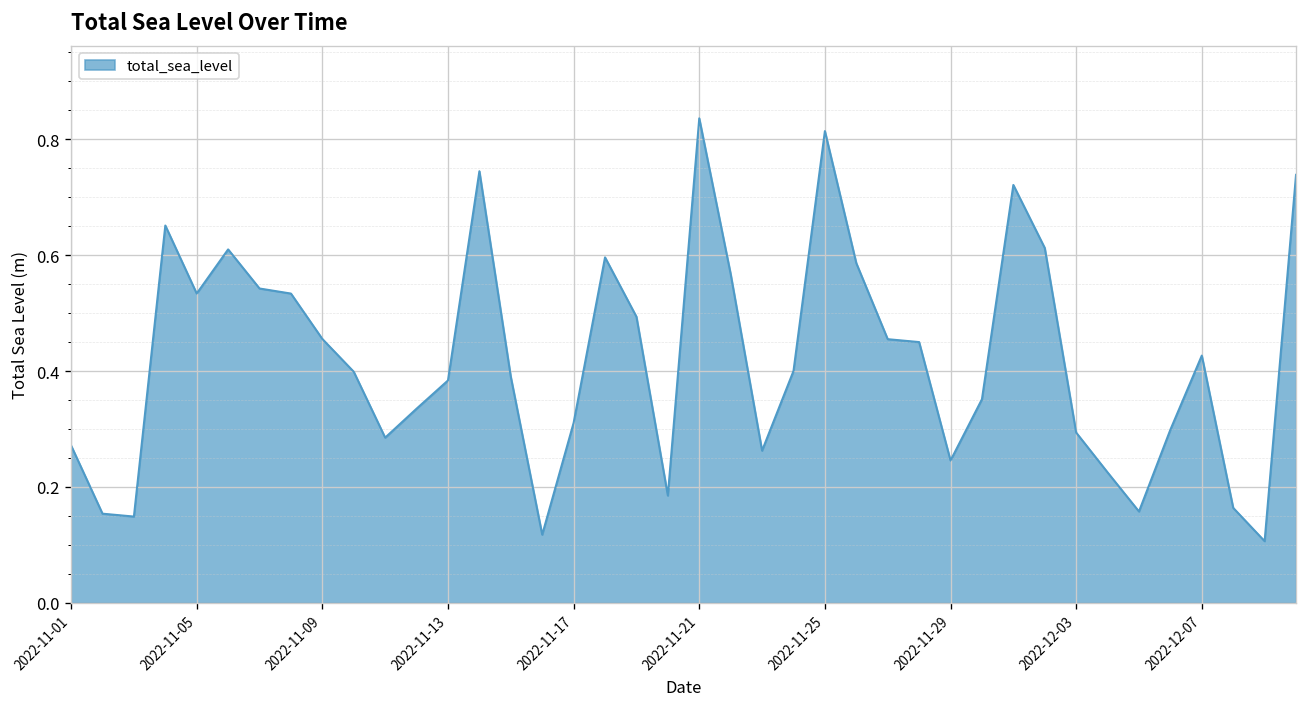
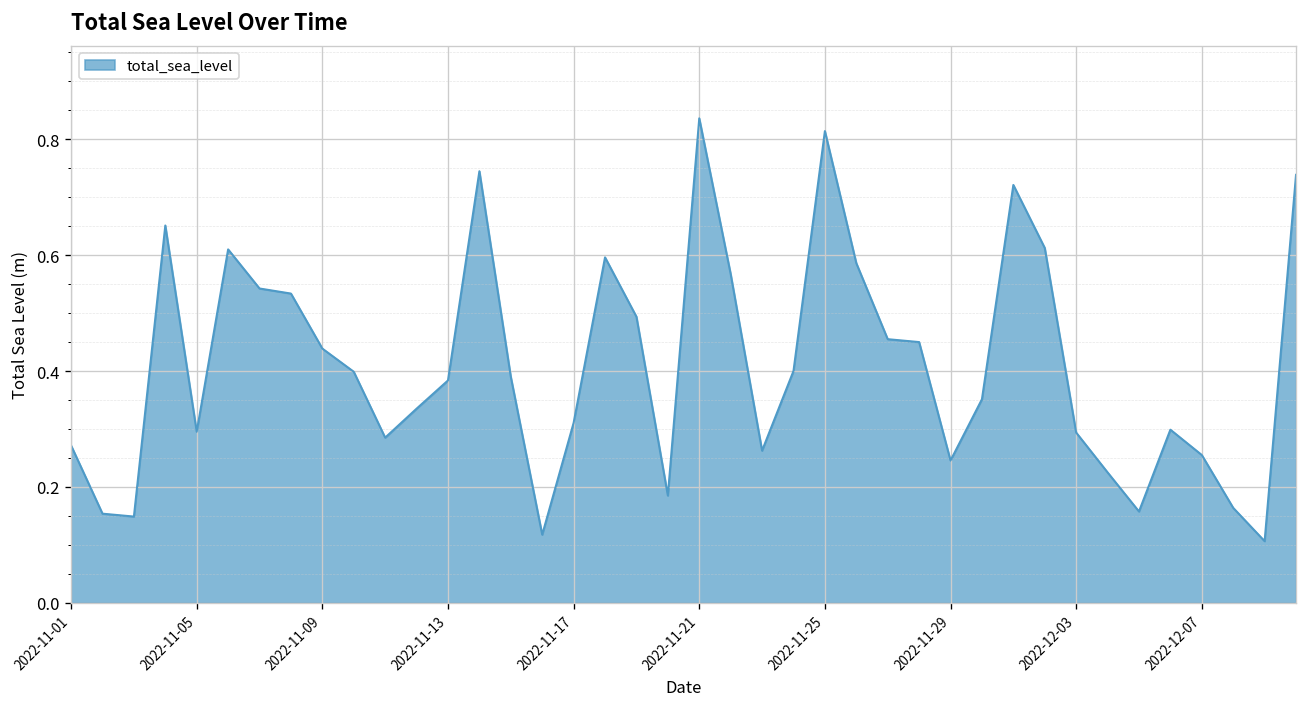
  {
    "2022-11-01": 0.27,
-   "2022-11-05": 0.53,
-   "2022-11-09": 0.46,
+   "2022-11-05": 0.30,
+   "2022-11-09": 0.44,
    "2022-11-13": 0.38,
    "2022-11-17": 0.31,
    "2022-11-21": 0.84,
    "2022-11-25": 0.81,
    "2022-11-29": 0.25,
    "2022-12-03": 0.29,
-   "2022-12-07": 0.43
+   "2022-12-07": 0.25
  }
